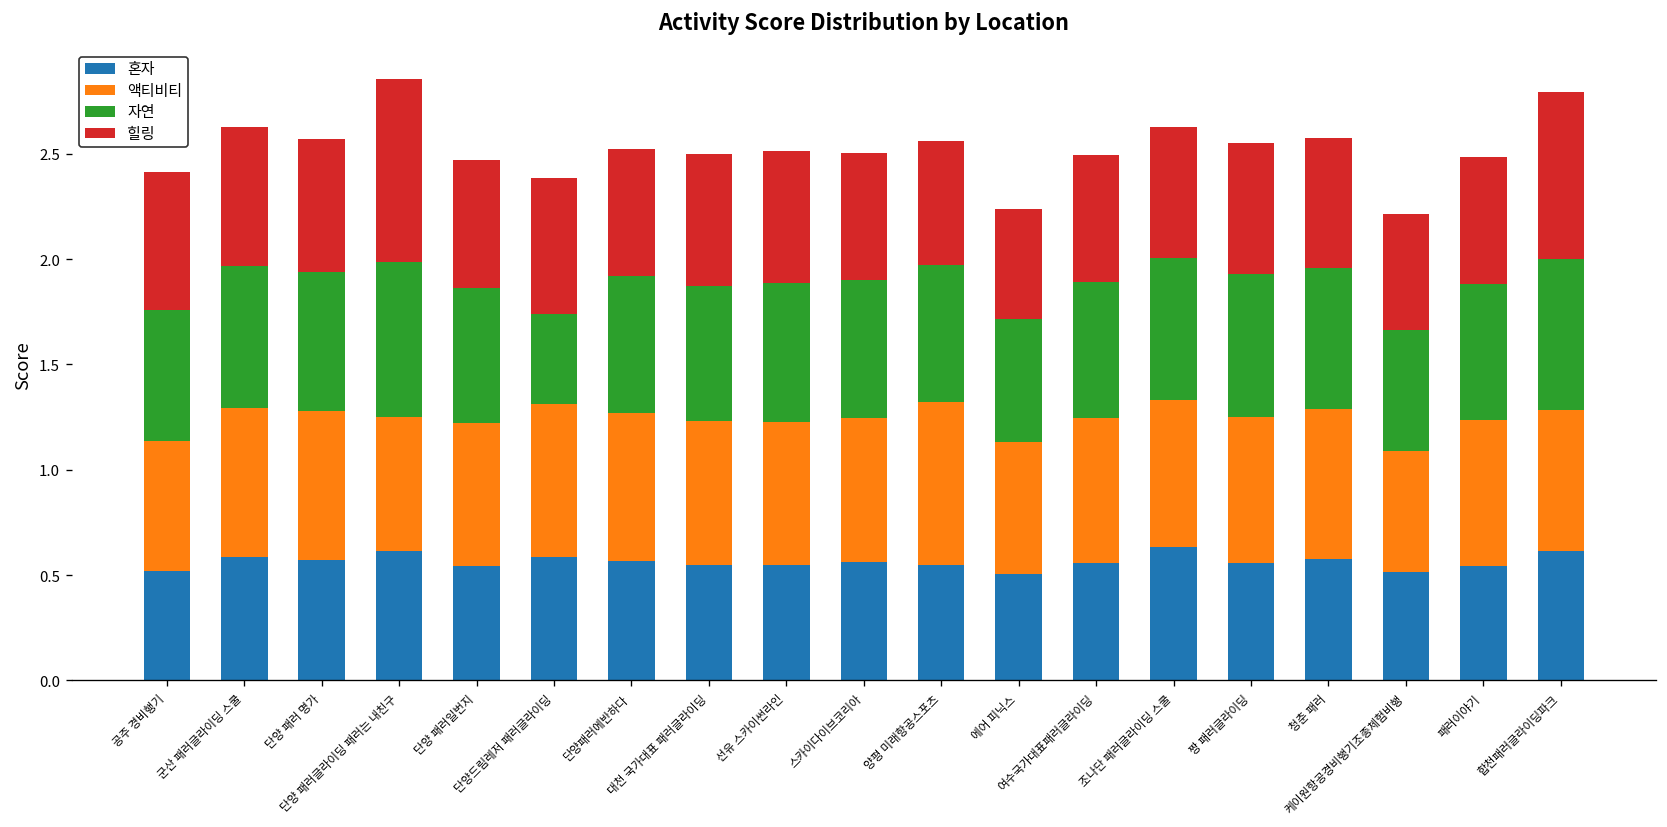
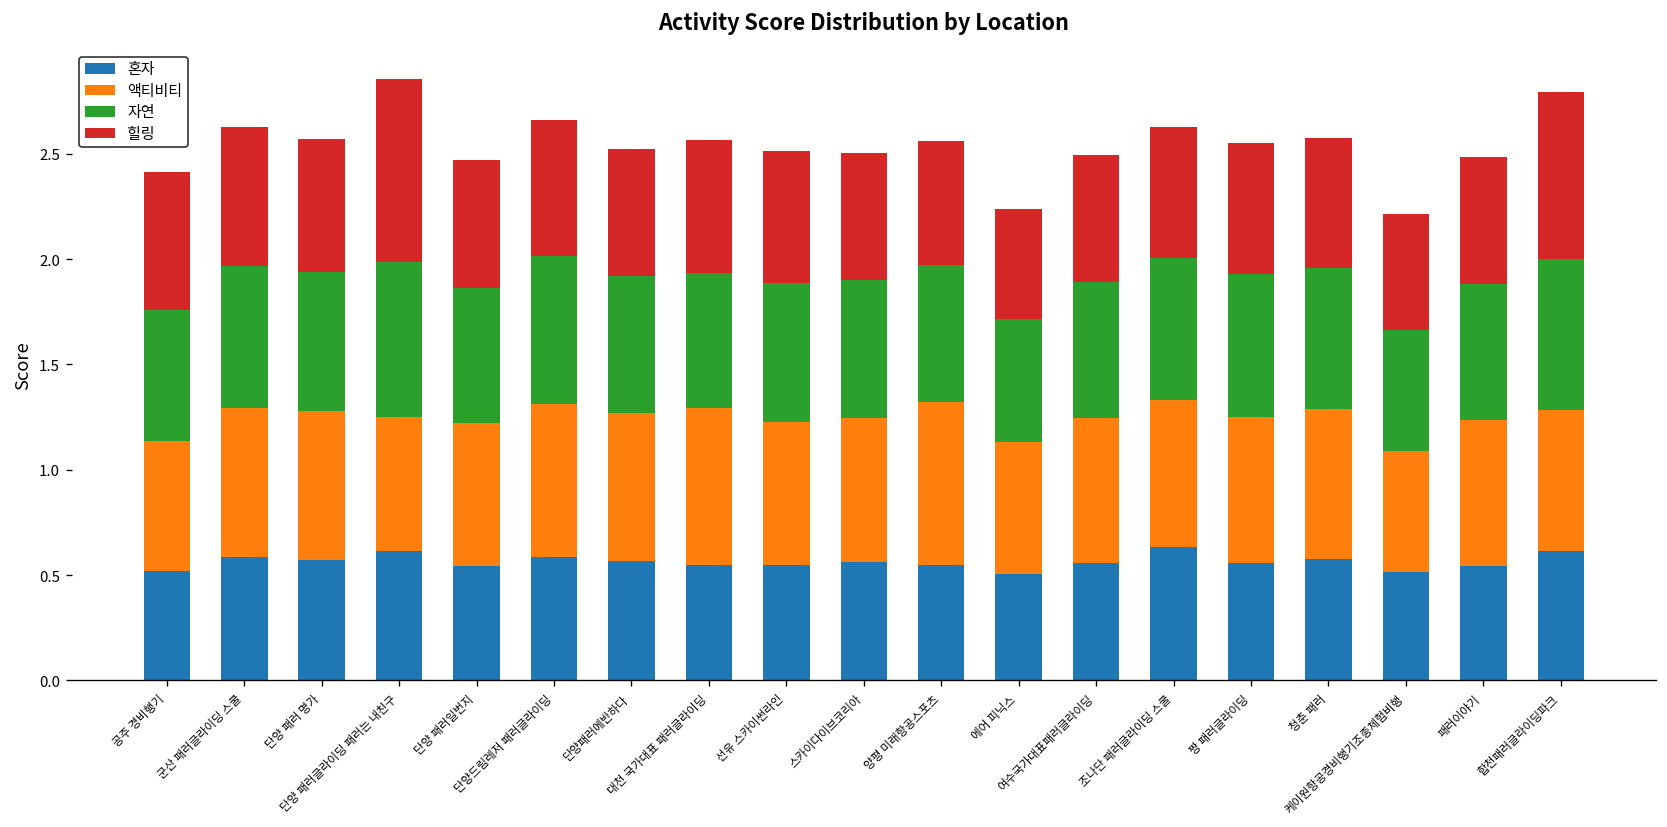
  {
    "혼자": {
      "공주 경비행기": 0.52,
      "군산 패러글라이딩 스쿨": 0.58,
      "단양 패러 명가": 0.57,
      "단양 패러글라이딩 패러는 내친구": 0.61,
      "단양 패러일번지": 0.54,
      "단양드림레저 패러글라이딩": 0.59,
      "단양패러에반하다": 0.57,
      "대천 국가대표 패러글라이딩": 0.55,
      "선유 스카이썬라인": 0.55,
      "스카이다이브코리아": 0.56,
      "양평 미래항공스포츠": 0.55,
      "에어 피닉스": 0.50,
      "여수국가대표패러글라이딩": 0.55,
      "조나단 패러글라이딩 스쿨": 0.63,
      "짱 패러글라이딩": 0.56,
      "청춘 패러": 0.57,
      "케이원항공경비행기조종체험비행": 0.51,
      "패러이야기": 0.54,
      "합천패러글라이딩파크": 0.62
    },
    "액티비티": {
      "공주 경비행기": 0.61,
      "군산 패러글라이딩 스쿨": 0.71,
      "단양 패러 명가": 0.71,
      "단양 패러글라이딩 패러는 내친구": 0.64,
      "단양 패러일번지": 0.68,
      "단양드림레저 패러글라이딩": 0.72,
      "단양패러에반하다": 0.70,
-     "대천 국가대표 패러글라이딩": 0.68,
+     "대천 국가대표 패러글라이딩": 0.75,
      "선유 스카이썬라인": 0.68,
      "스카이다이브코리아": 0.68,
      "양평 미래항공스포츠": 0.77,
      "에어 피닉스": 0.63,
      "여수국가대표패러글라이딩": 0.69,
      "조나단 패러글라이딩 스쿨": 0.70,
      "짱 패러글라이딩": 0.69,
      "청춘 패러": 0.71,
      "케이원항공경비행기조종체험비행": 0.58,
      "패러이야기": 0.69,
      "합천패러글라이딩파크": 0.67
    },
    "자연": {
      "공주 경비행기": 0.63,
      "군산 패러글라이딩 스쿨": 0.67,
      "단양 패러 명가": 0.66,
      "단양 패러글라이딩 패러는 내친구": 0.74,
      "단양 패러일번지": 0.64,
-     "단양드림레저 패러글라이딩": 0.43,
+     "단양드림레저 패러글라이딩": 0.70,
      "단양패러에반하다": 0.65,
      "대천 국가대표 패러글라이딩": 0.64,
      "선유 스카이썬라인": 0.66,
      "스카이다이브코리아": 0.65,
      "양평 미래항공스포츠": 0.65,
      "에어 피닉스": 0.58,
      "여수국가대표패러글라이딩": 0.64,
      "조나단 패러글라이딩 스쿨": 0.67,
      "짱 패러글라이딩": 0.68,
      "청춘 패러": 0.67,
      "케이원항공경비행기조종체험비행": 0.57,
      "패러이야기": 0.65,
      "합천패러글라이딩파크": 0.72
    },
    "힐링": {
      "공주 경비행기": 0.65,
      "군산 패러글라이딩 스쿨": 0.66,
      "단양 패러 명가": 0.63,
      "단양 패러글라이딩 패러는 내친구": 0.87,
      "단양 패러일번지": 0.61,
      "단양드림레저 패러글라이딩": 0.65,
      "단양패러에반하다": 0.60,
      "대천 국가대표 패러글라이딩": 0.63,
      "선유 스카이썬라인": 0.63,
      "스카이다이브코리아": 0.60,
      "양평 미래항공스포츠": 0.59,
      "에어 피닉스": 0.52,
      "여수국가대표패러글라이딩": 0.60,
      "조나단 패러글라이딩 스쿨": 0.63,
      "짱 패러글라이딩": 0.63,
      "청춘 패러": 0.62,
      "케이원항공경비행기조종체험비행": 0.55,
      "패러이야기": 0.60,
      "합천패러글라이딩파크": 0.79
    }
  }
